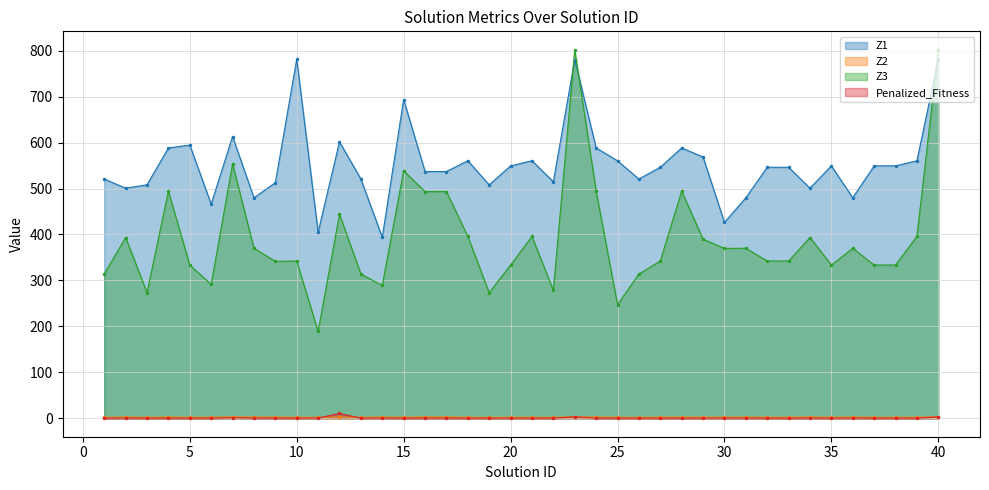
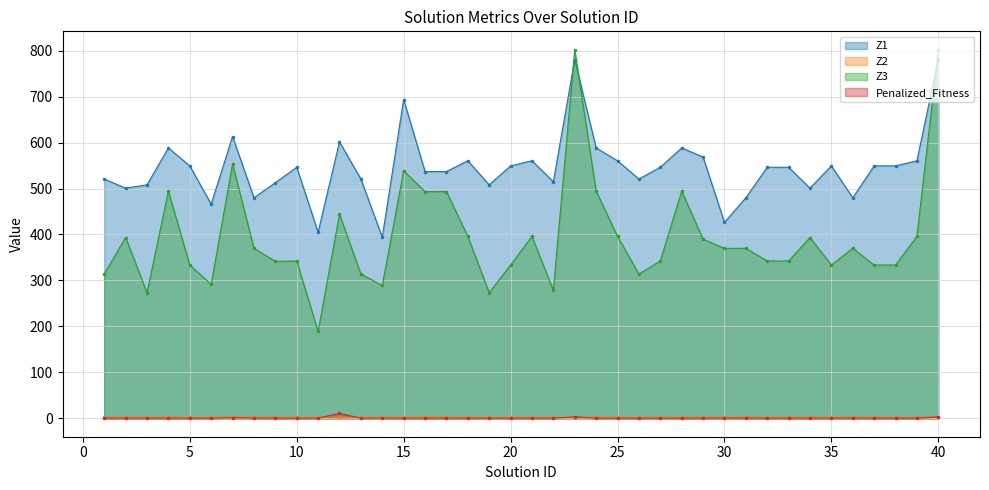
  {
    "Z1": {
-     "5": 590,
-     "10": 780,
+     "5": 550,
+     "10": 550,
      "15": 690,
      "20": 550,
      "25": 560,
      "30": 430,
      "35": 550
    },
    "Z3": {
      "5": 330,
      "10": 340,
      "15": 540,
      "20": 330,
-     "25": 250,
+     "25": 400,
      "30": 370,
      "35": 330
    }
  }
